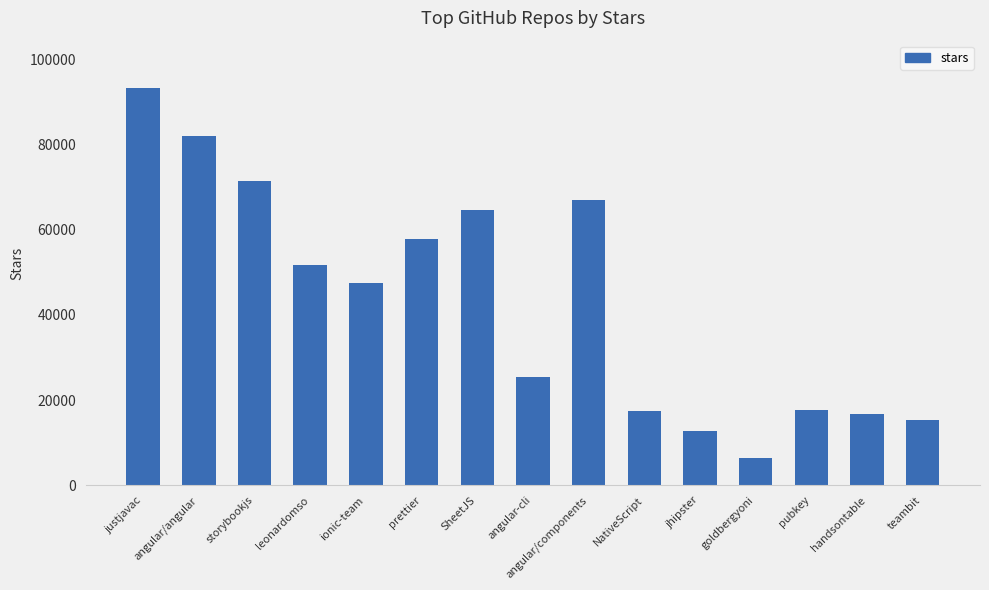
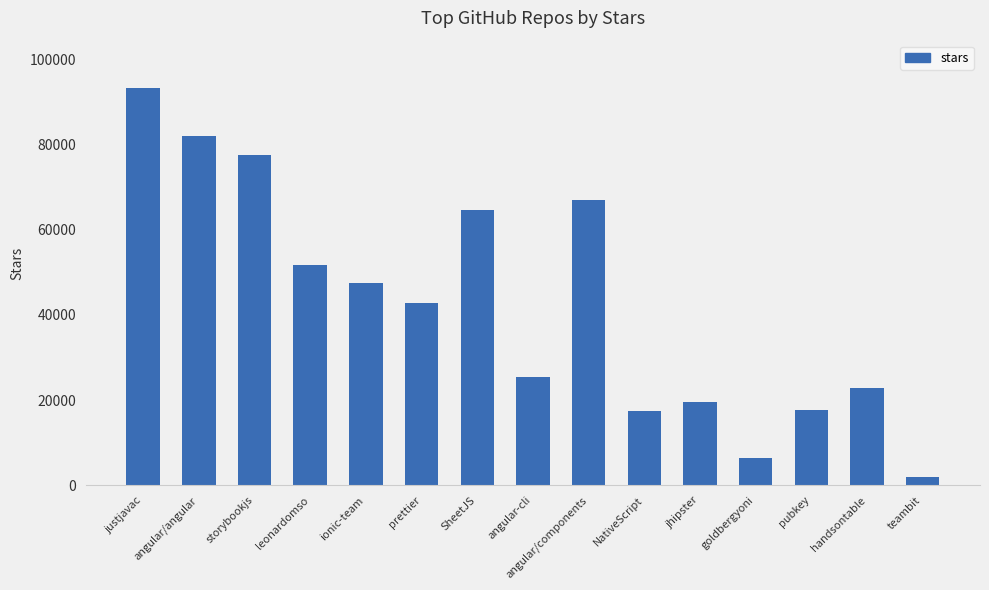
  {
    "justjavac": 93000,
    "angular/angular": 82000,
-   "storybookjs": 71000,
+   "storybookjs": 78000,
    "leonardomso": 52000,
    "ionic-team": 47000,
-   "prettier": 58000,
+   "prettier": 43000,
    "SheetJS": 65000,
    "angular-cli": 25000,
    "angular/components": 67000,
    "NativeScript": 17000,
-   "jhipster": 13000,
+   "jhipster": 20000,
    "goldbergyoni": 6000,
    "pubkey": 18000,
-   "handsontable": 17000,
-   "teambit": 15000
+   "handsontable": 23000,
+   "teambit": 2000
  }
